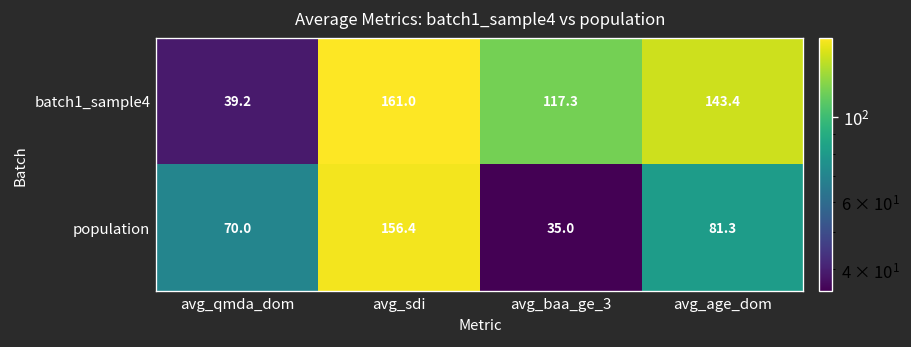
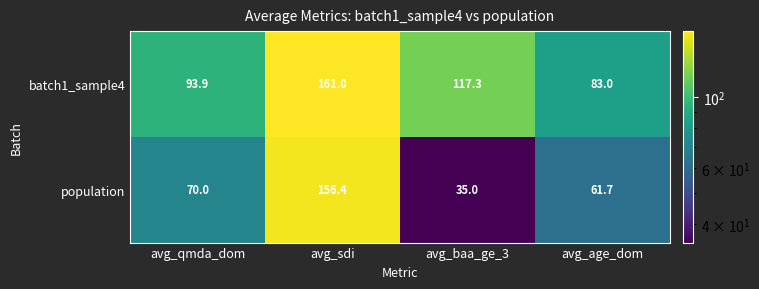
  {
    "batch1_sample4": {
-     "avg_qmda_dom": 39.2,
+     "avg_qmda_dom": 93.9,
      "avg_sdi": 161.0,
      "avg_baa_ge_3": 117.3,
-     "avg_age_dom": 143.4
+     "avg_age_dom": 83.0
    },
    "population": {
      "avg_qmda_dom": 70.0,
      "avg_sdi": 156.4,
      "avg_baa_ge_3": 35.0,
-     "avg_age_dom": 81.3
+     "avg_age_dom": 61.7
    }
  }
